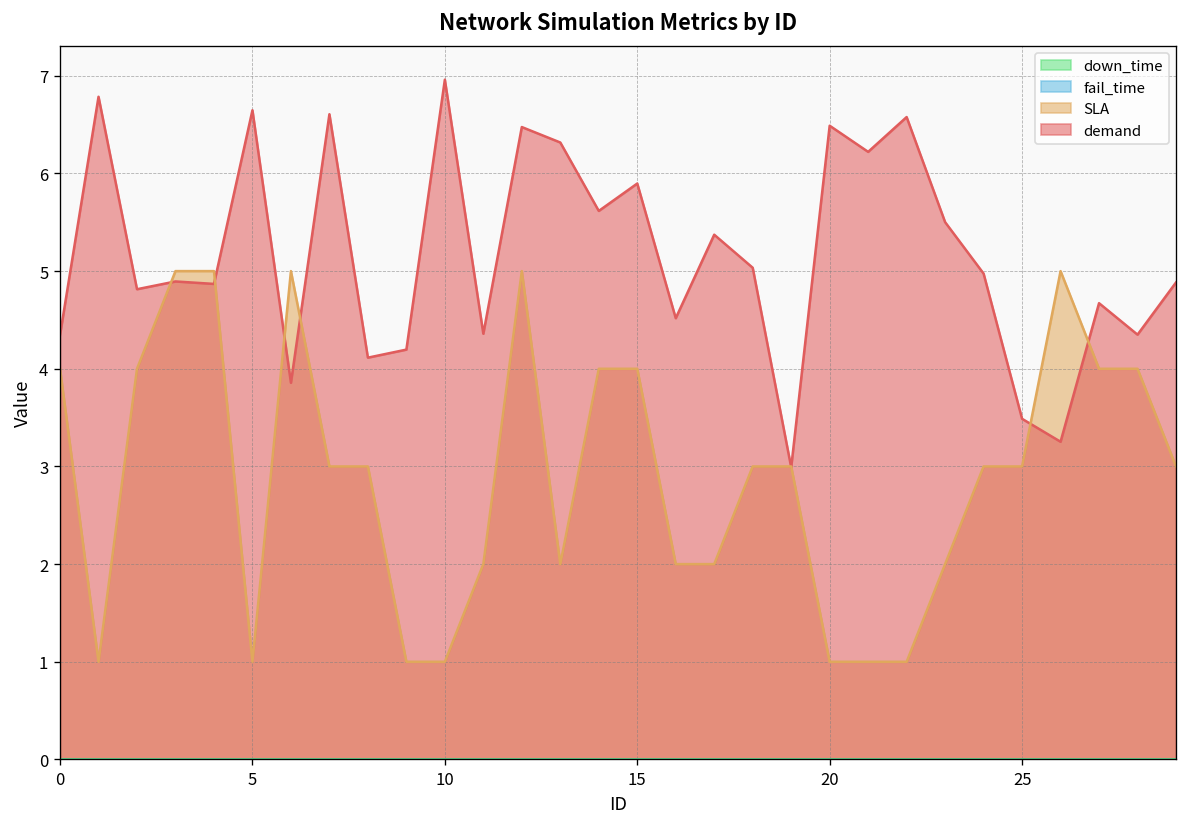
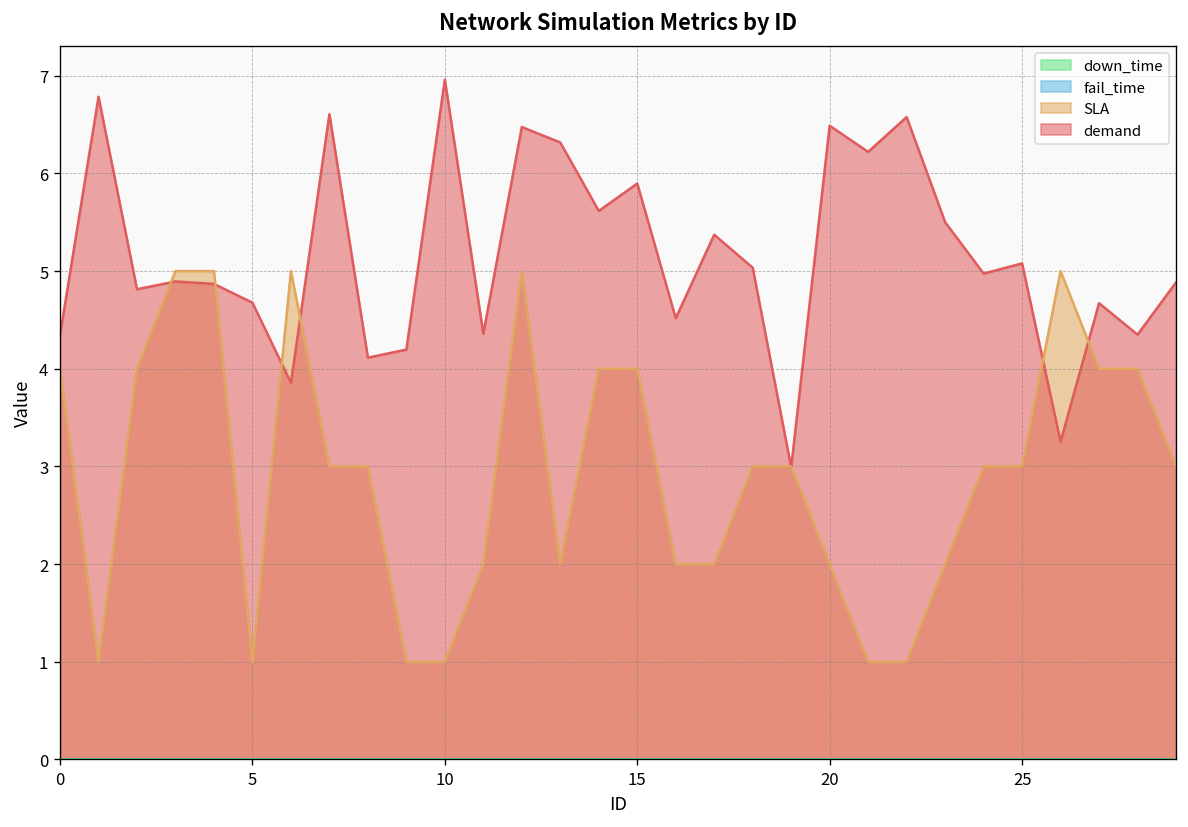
  {
    "fail_time": {
      "0": 0.0,
      "5": 0.0,
      "10": 0.0,
      "15": 0.0,
      "20": 0.0,
      "25": 0.0
    },
    "SLA": {
      "0": 4,
      "5": 1,
      "10": 1,
      "15": 4,
-     "20": 1,
+     "20": 2,
      "25": 3
    },
    "demand": {
      "0": 4.3,
-     "5": 6.6,
+     "5": 4.7,
      "10": 7.0,
      "15": 5.9,
      "20": 6.5,
-     "25": 3.5
+     "25": 5.1
    }
  }
